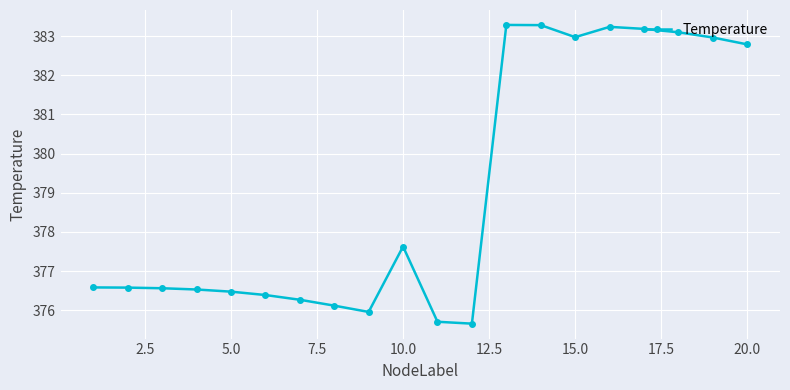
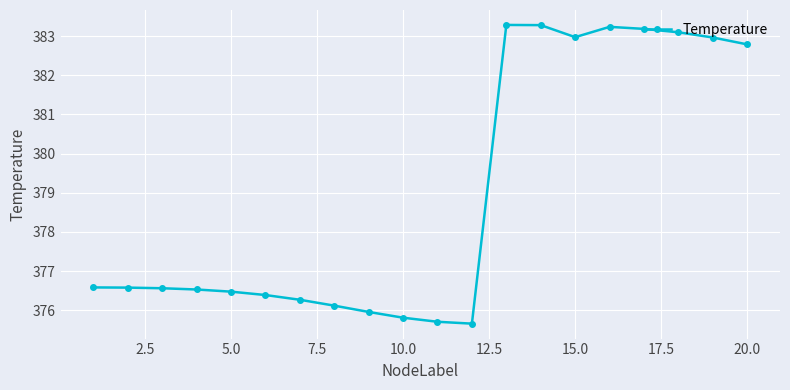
  {
    "5.0": 376.5,
-   "10.0": 377.6,
+   "10.0": 375.8,
    "15.0": 383.0,
    "20.0": 382.8
  }
